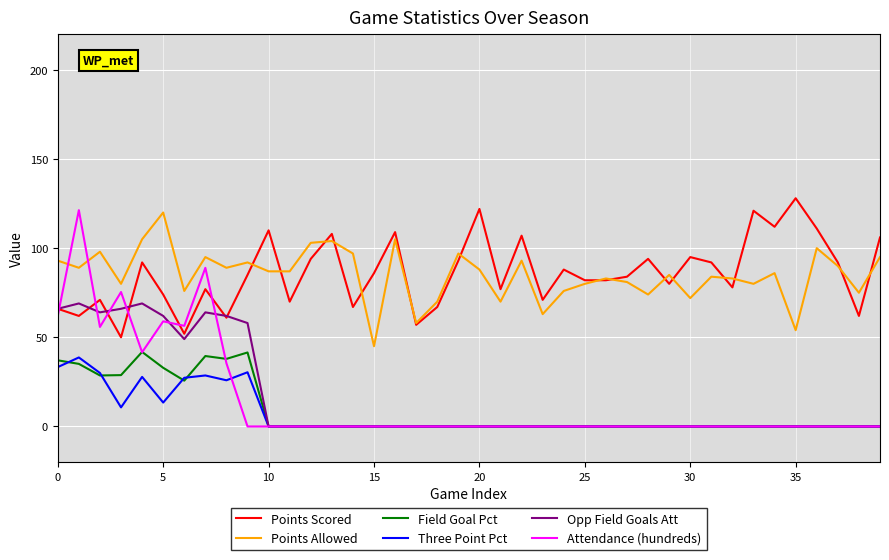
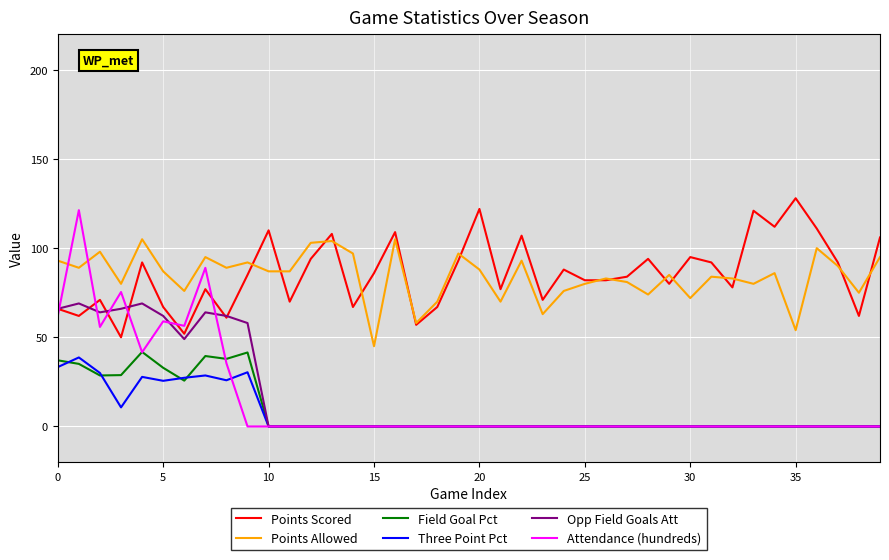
  {
    "Points Scored": {
-     "5": 74,
+     "5": 67,
      "10": 110,
      "15": 86,
      "20": 122,
      "25": 82,
      "30": 95,
      "35": 128
    },
    "Points Allowed": {
      "0": 93,
-     "5": 120,
+     "5": 87,
      "10": 87,
      "15": 45,
      "20": 88,
      "25": 80,
      "30": 72,
      "35": 54
    },
    "Field Goal Pct": {
      "0": 37,
      "5": 33
    },
    "Three Point Pct": {
      "0": 33,
-     "5": 13
+     "5": 26
    },
    "Opp Field Goals Att": {
      "5": 62
    },
    "Attendance (hundreds)": {
      "0": 62,
      "5": 59
    }
  }
